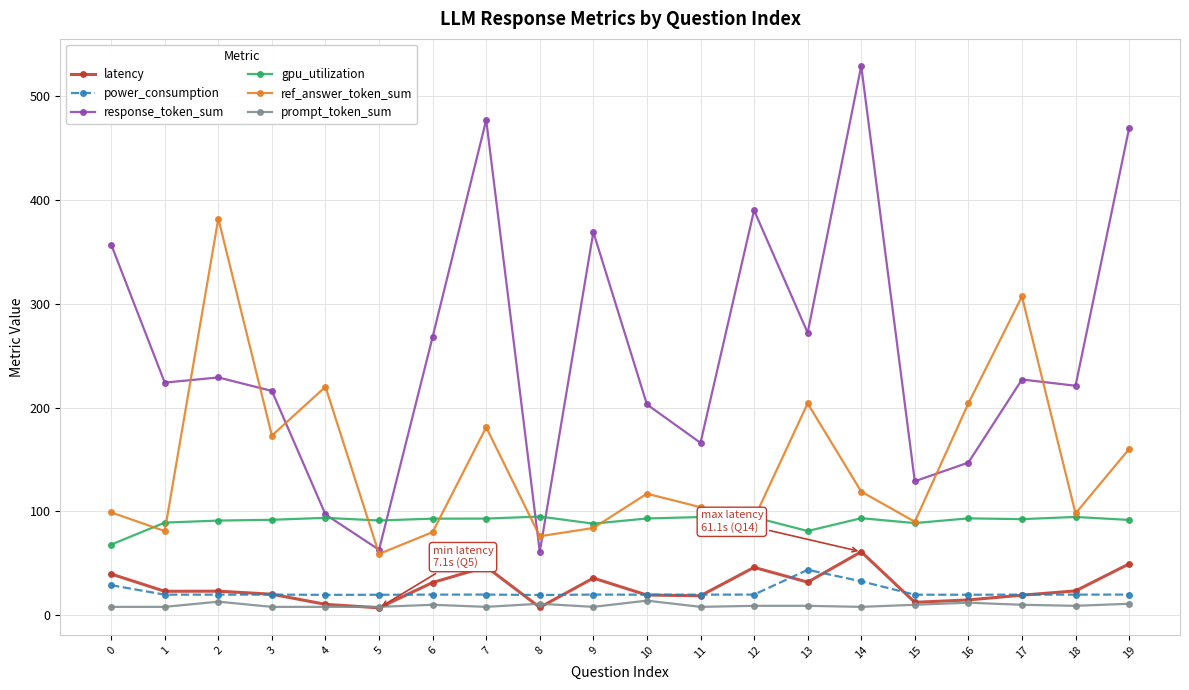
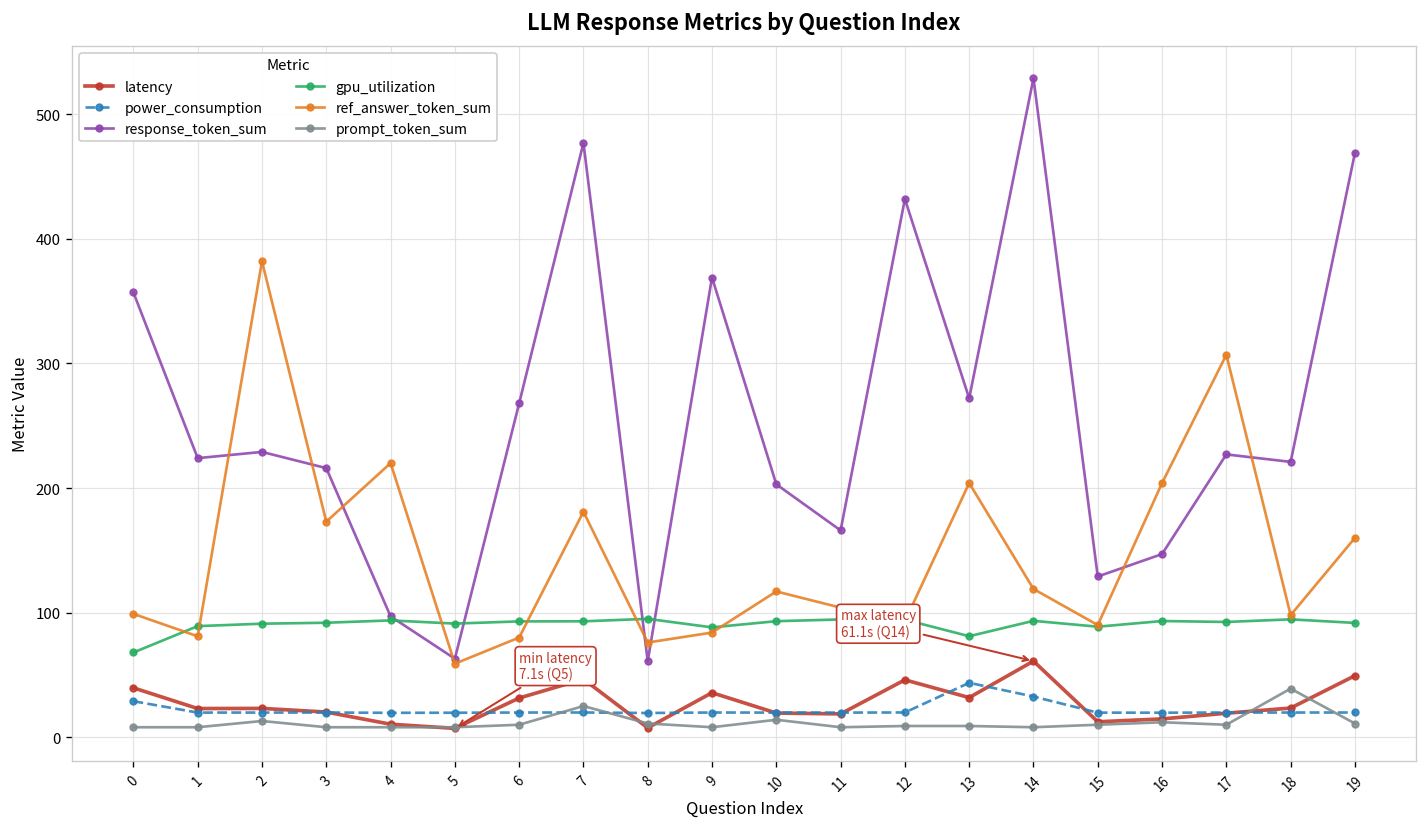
  {
    "latency": {
      "0": 40,
      "1": 23,
      "2": 23,
      "4": 10,
      "8": 8,
      "9": 36,
      "12": 46,
      "13": 32,
      "14": 61,
      "16": 15,
      "18": 23,
      "19": 49
    },
    "power_consumption": {
      "0": 29,
      "1": 20,
      "2": 20,
      "4": 20,
      "5": 20,
      "8": 19,
      "9": 20,
      "12": 20,
      "13": 44,
      "14": 33,
      "15": 20,
      "16": 20,
      "18": 20,
      "19": 20
    },
    "response_token_sum": {
      "0": 357,
      "1": 224,
      "2": 229,
      "3": 216,
      "4": 97,
      "5": 63,
      "6": 268,
      "7": 477,
      "8": 61,
      "9": 369,
      "10": 203,
      "11": 166,
-     "12": 390,
+     "12": 432,
      "13": 272,
      "14": 529,
      "15": 129,
      "16": 147,
      "17": 227,
      "18": 221,
      "19": 469
    },
    "gpu_utilization": {
      "0": 68,
      "1": 89,
      "2": 91,
      "3": 92,
      "4": 94,
      "5": 91,
      "6": 93,
      "7": 93,
      "8": 95,
      "9": 88,
      "10": 93,
      "14": 93,
      "16": 93,
      "17": 93,
      "18": 95,
      "19": 92
    },
    "ref_answer_token_sum": {
      "0": 99,
      "1": 81,
      "2": 382,
      "3": 173,
      "4": 220,
      "5": 59,
      "6": 80,
      "7": 181,
      "8": 76,
      "9": 84,
      "10": 117,
      "13": 204,
      "14": 119,
      "16": 204,
      "17": 307,
      "18": 98,
      "19": 160
    },
    "prompt_token_sum": {
      "0": 8,
      "1": 8,
      "2": 13,
      "3": 8,
      "4": 8,
-     "7": 8,
+     "7": 25,
      "8": 11,
      "9": 8,
      "10": 14,
      "11": 8,
      "12": 9,
      "13": 9,
      "14": 8,
      "16": 12,
      "17": 10,
-     "18": 9,
+     "18": 39,
      "19": 11
    }
  }
